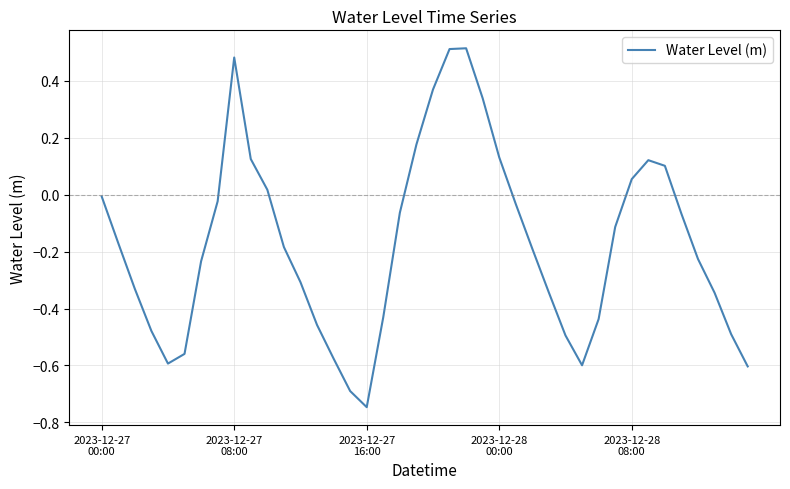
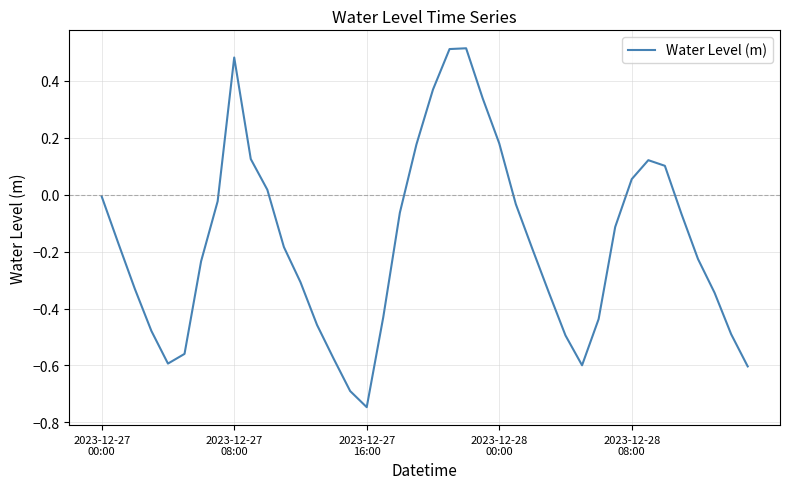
  {
    "2023-12-27 00:00": -0.01,
    "2023-12-27 08:00": 0.48,
    "2023-12-27 16:00": -0.75,
-   "2023-12-28 00:00": 0.13,
+   "2023-12-28 00:00": 0.18,
    "2023-12-28 08:00": 0.05
  }
